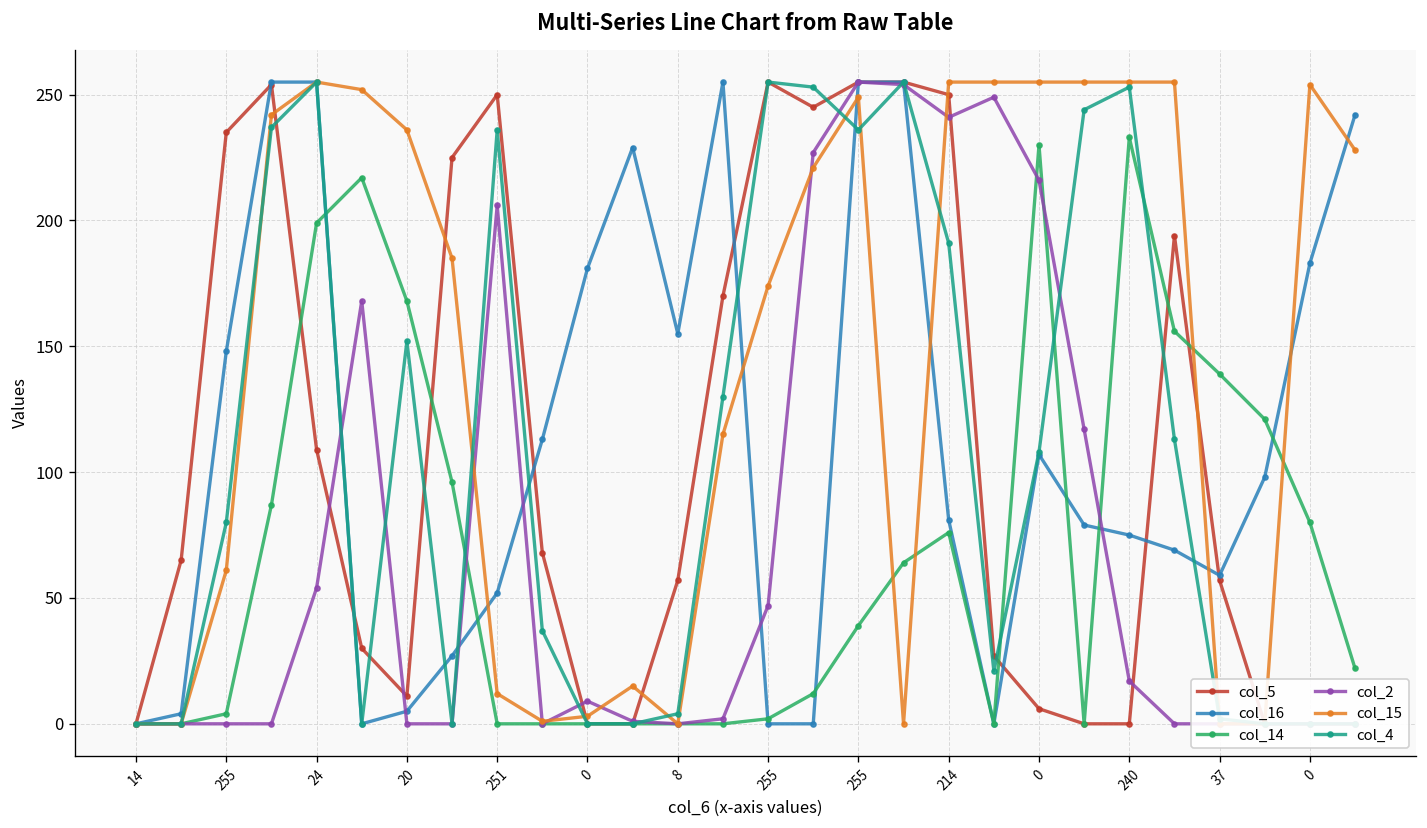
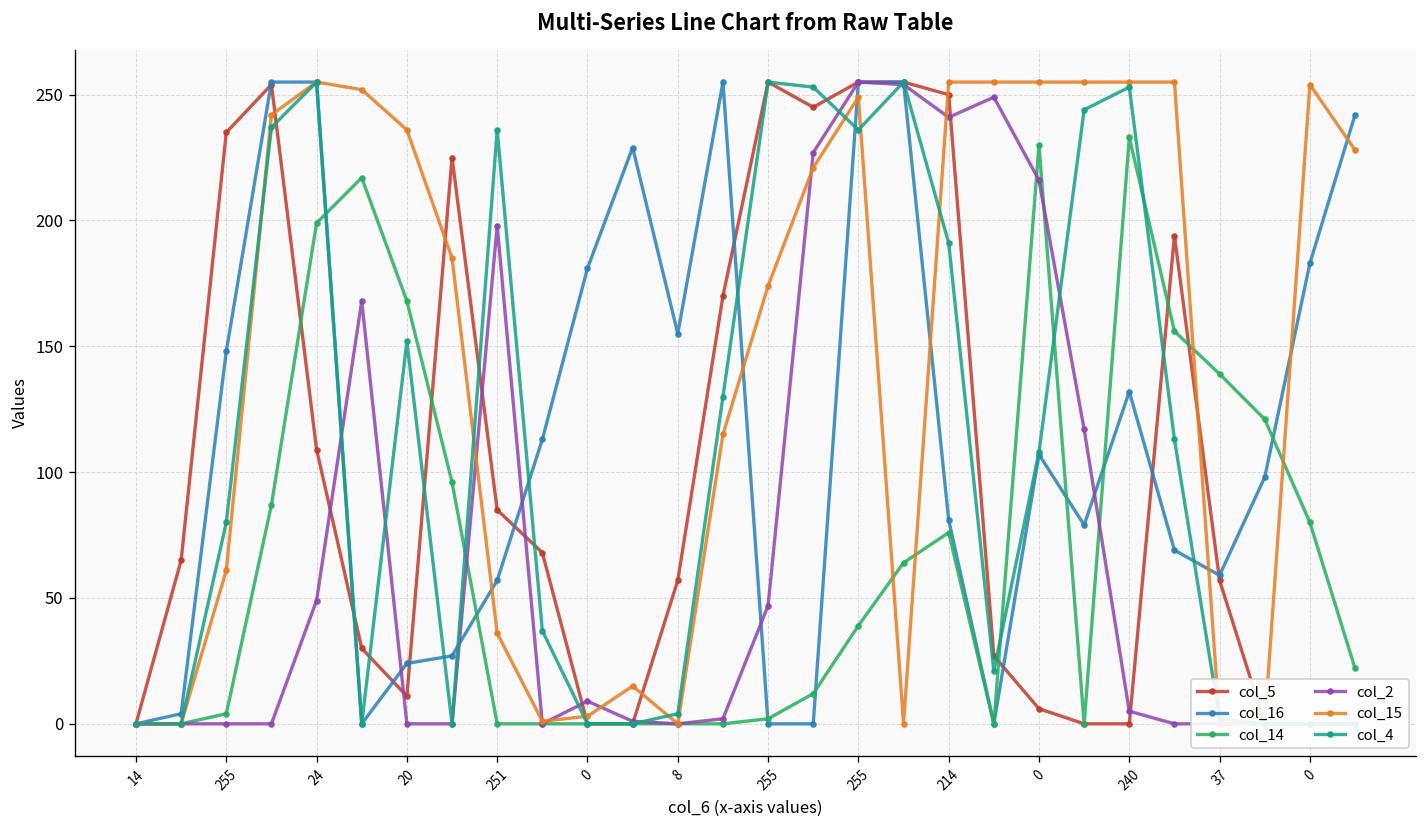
  {
    "col_5": {
      "24": 109,
      "20": 11,
-     "251": 250,
+     "251": 85,
      "8": 57,
      "214": 250,
      "240": 0,
      "37": 57
    },
    "col_16": {
-     "20": 5,
-     "251": 52,
+     "20": 24,
+     "251": 57,
      "8": 155,
      "214": 81,
-     "240": 75,
+     "240": 132,
      "37": 59
    },
    "col_2": {
-     "24": 54,
+     "24": 49,
      "20": 0,
-     "251": 206,
+     "251": 198,
      "214": 241,
-     "240": 17
+     "240": 5
    },
    "col_15": {
      "20": 236,
-     "251": 12,
+     "251": 36,
      "214": 255,
      "240": 255
    }
  }
